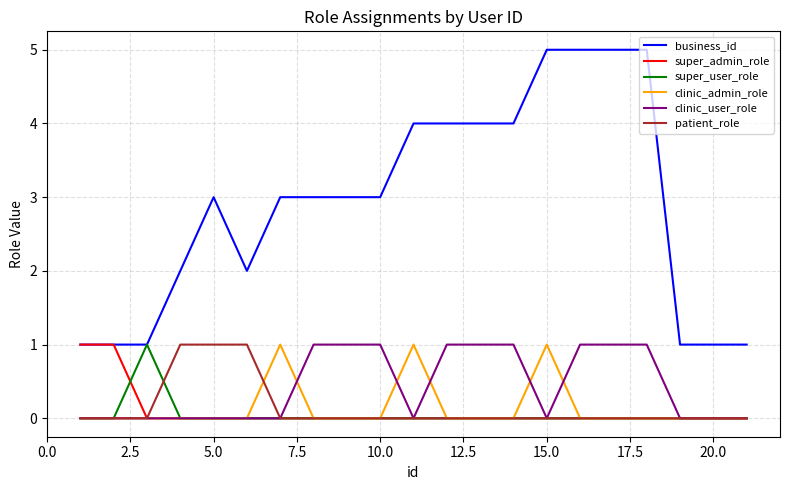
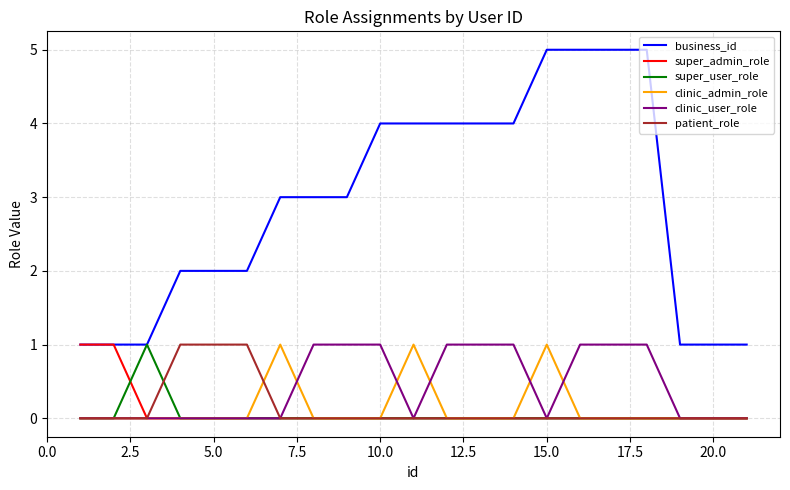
  {
    "business_id": {
-     "5.0": 3,
-     "10.0": 3,
+     "5.0": 2,
+     "10.0": 4,
      "15.0": 5,
      "20.0": 1
    },
    "clinic_admin_role": {
      "15.0": 1
    },
    "clinic_user_role": {
      "10.0": 1
    },
    "patient_role": {
      "5.0": 1
    }
  }
